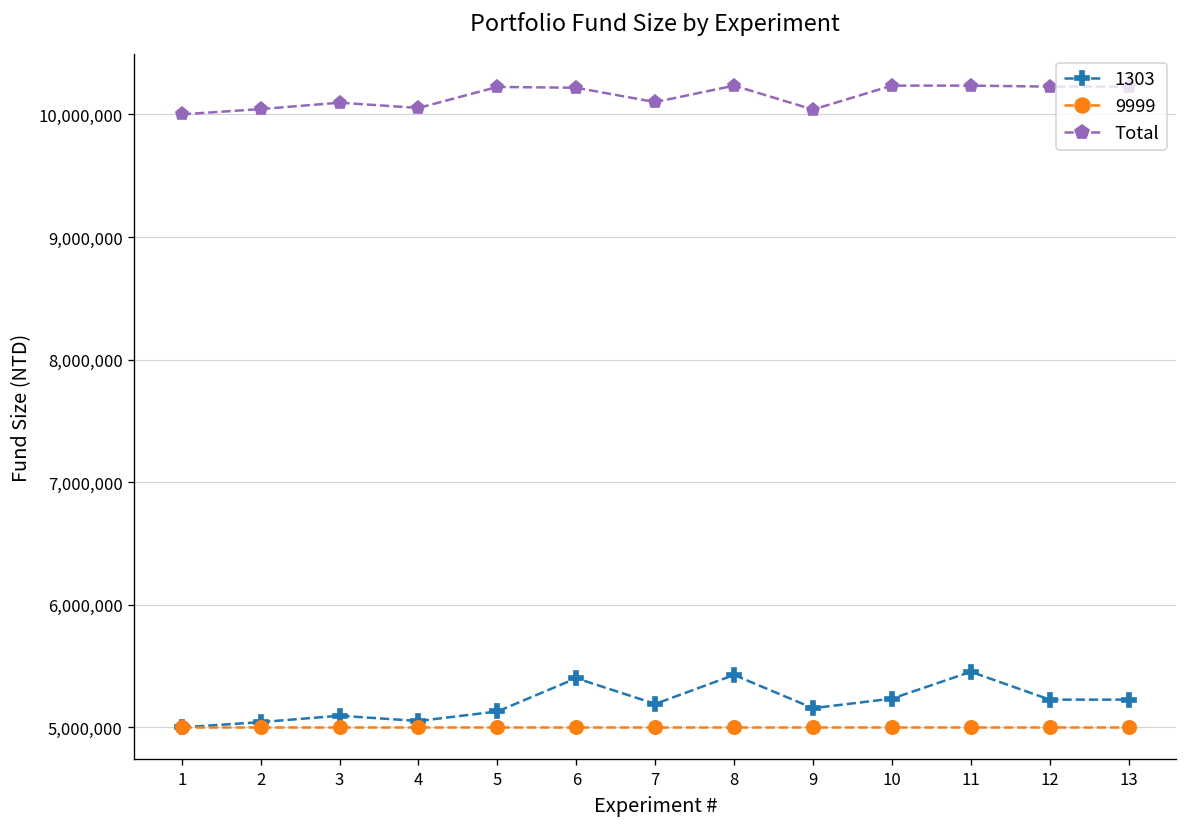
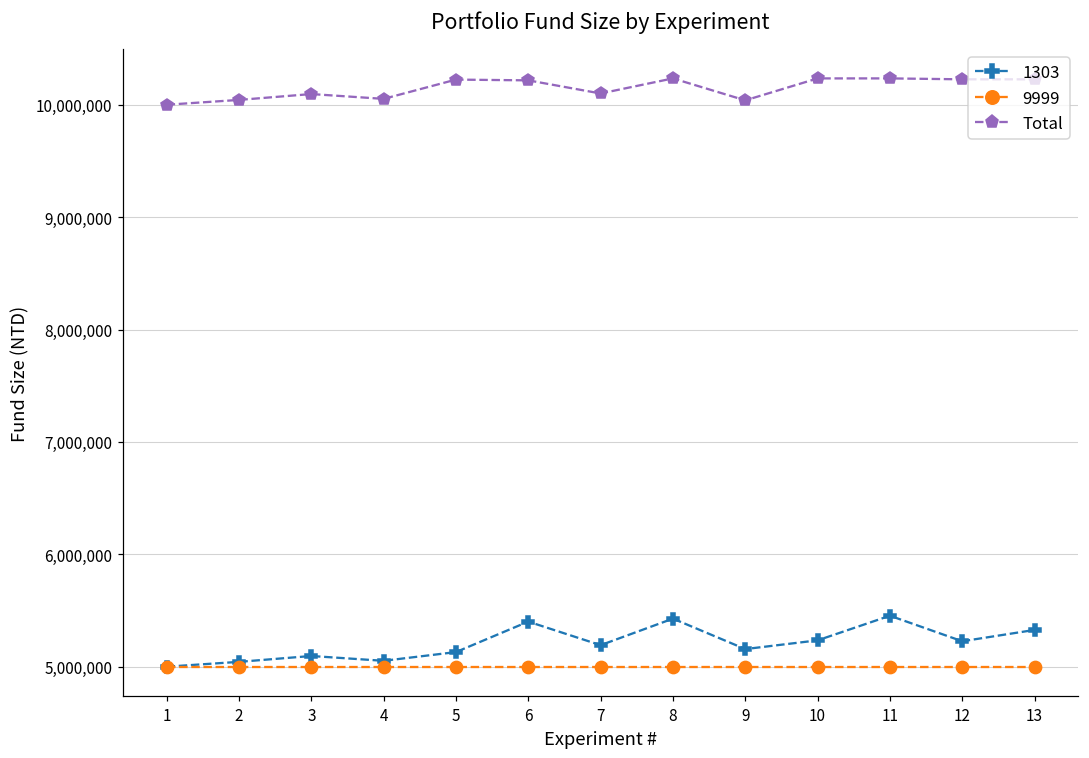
  {
    "1303": {
      "2": "5,040,000",
      "3": "5,100,000",
      "4": "5,050,000",
      "5": "5,130,000",
      "6": "5,400,000",
      "7": "5,190,000",
      "8": "5,430,000",
      "9": "5,160,000",
      "10": "5,230,000",
      "11": "5,450,000",
      "12": "5,230,000",
-     "13": "5,230,000"
+     "13": "5,330,000"
    },
    "9999": {
      "2": "5,000,000",
      "3": "5,000,000",
      "4": "5,000,000",
      "5": "5,000,000",
      "6": "5,000,000",
      "7": "5,000,000",
      "8": "5,000,000",
      "9": "5,000,000",
      "10": "5,000,000",
      "11": "5,000,000",
      "12": "5,000,000",
      "13": "5,000,000"
    },
    "Total": {
      "1": "10,000,000",
      "2": "10,040,000",
      "3": "10,100,000",
      "4": "10,050,000",
      "5": "10,220,000",
      "6": "10,220,000",
      "7": "10,100,000",
      "8": "10,230,000",
      "9": "10,040,000",
      "10": "10,230,000",
      "11": "10,230,000",
      "12": "10,230,000"
    }
  }
